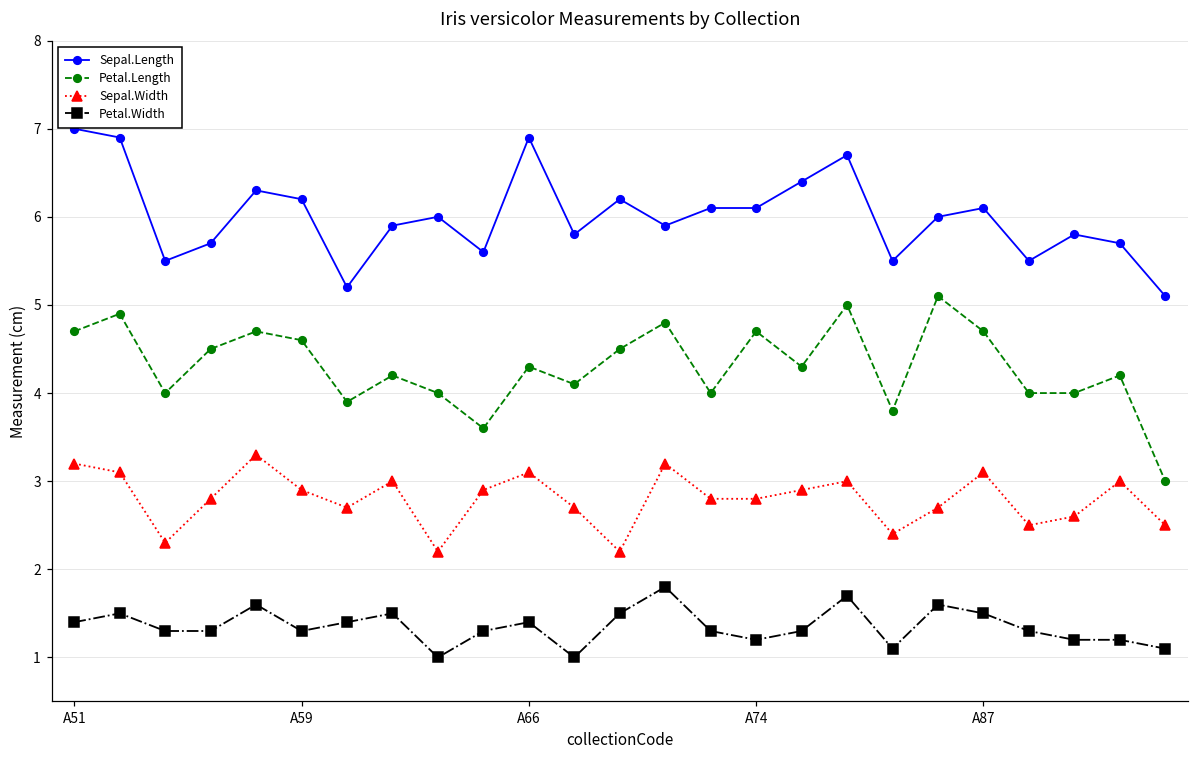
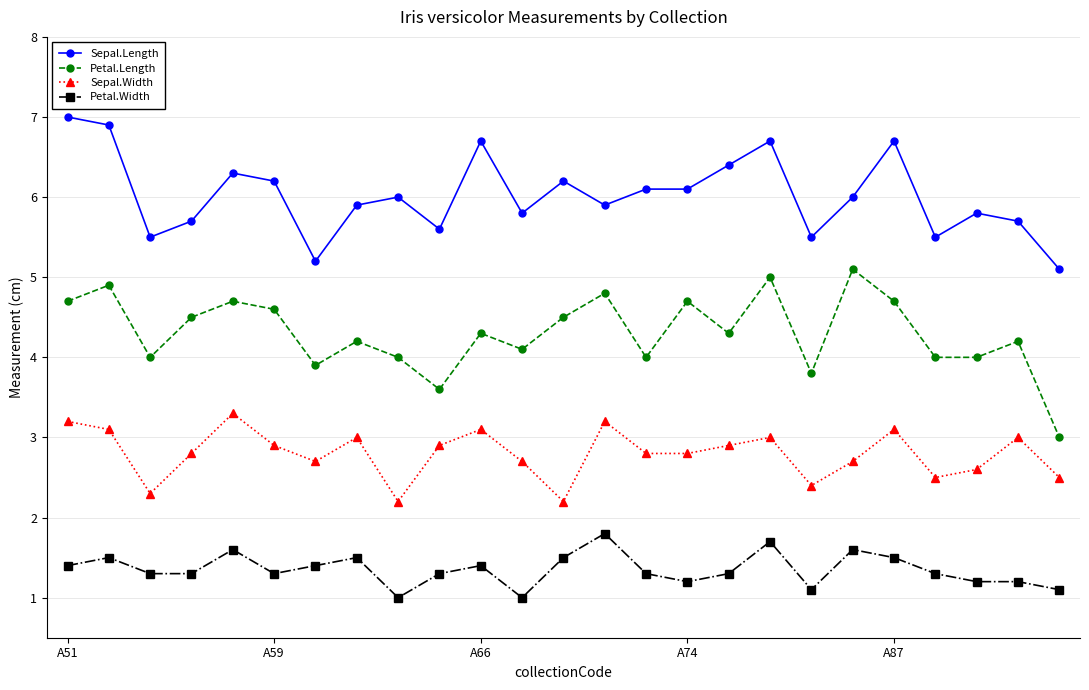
  {
    "Sepal.Length": {
      "A51": 7.0,
      "A59": 6.2,
-     "A66": 6.9,
+     "A66": 6.7,
      "A74": 6.1,
-     "A87": 6.1
+     "A87": 6.7
    },
    "Petal.Length": {
      "A51": 4.7,
      "A59": 4.6,
      "A66": 4.3,
      "A74": 4.7,
      "A87": 4.7
    },
    "Sepal.Width": {
      "A51": 3.2,
      "A59": 2.9,
      "A66": 3.1,
      "A74": 2.8,
      "A87": 3.1
    },
    "Petal.Width": {
      "A51": 1.4,
      "A59": 1.3,
      "A66": 1.4,
      "A74": 1.2,
      "A87": 1.5
    }
  }
